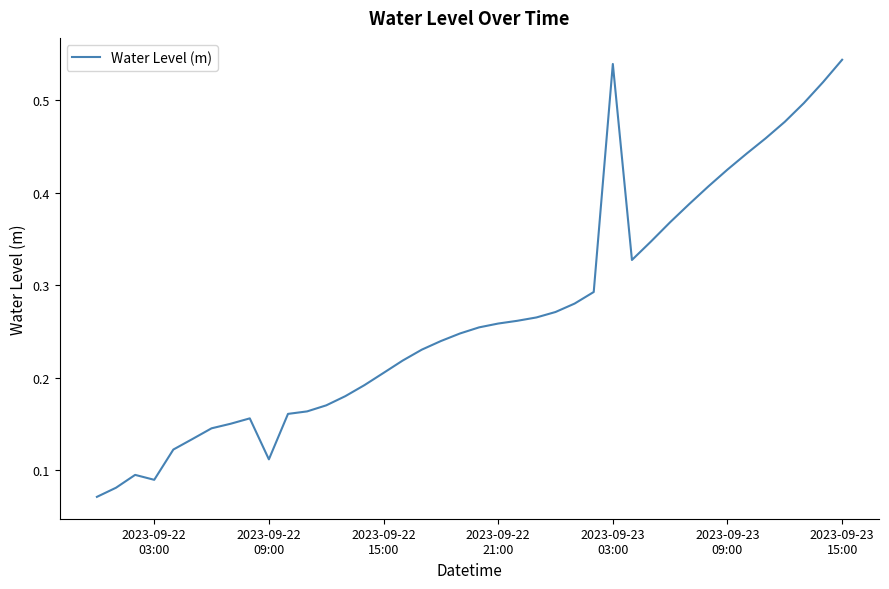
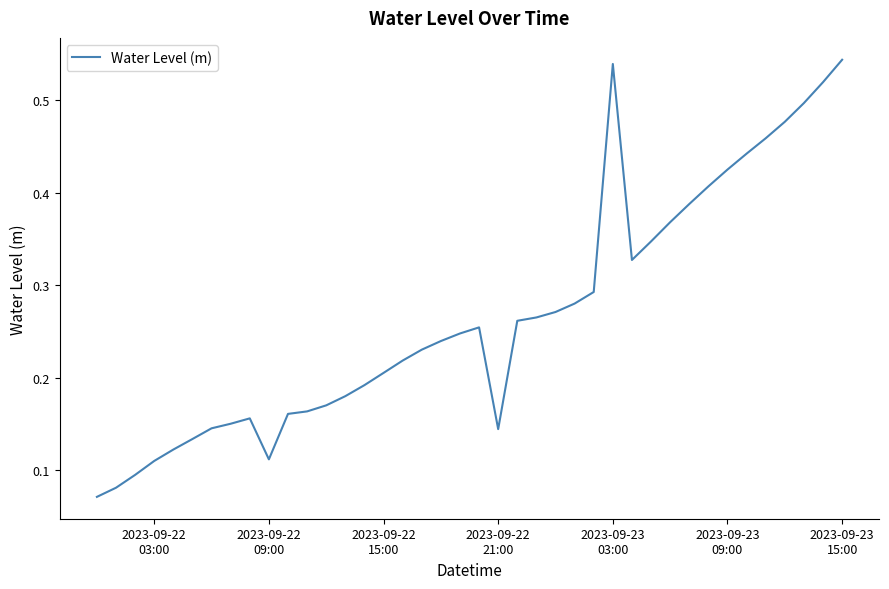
  {
-   "2023-09-22 03:00": 0.09,
+   "2023-09-22 03:00": 0.11,
    "2023-09-22 09:00": 0.11,
    "2023-09-22 15:00": 0.21,
-   "2023-09-22 21:00": 0.26,
+   "2023-09-22 21:00": 0.14,
    "2023-09-23 03:00": 0.54,
    "2023-09-23 09:00": 0.43,
    "2023-09-23 15:00": 0.54
  }
